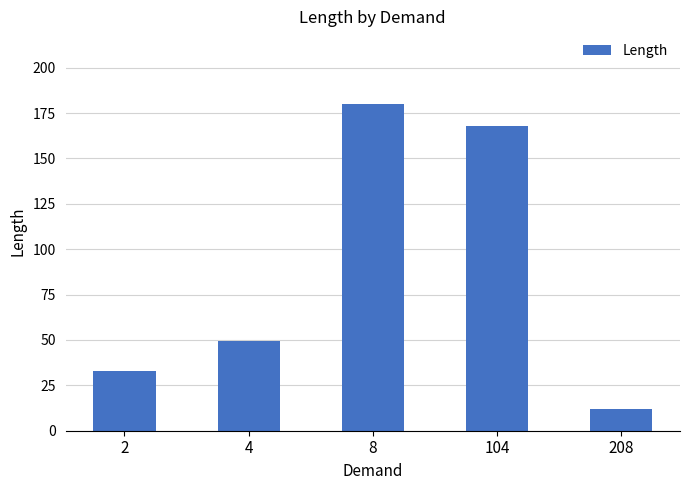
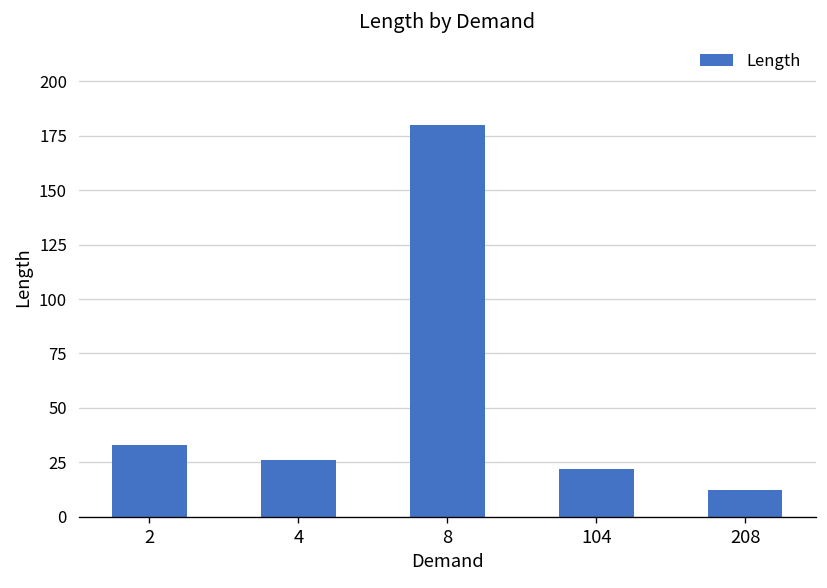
  {
    "2": 33,
-   "4": 49,
+   "4": 26,
    "8": 180,
-   "104": 168,
+   "104": 22,
    "208": 12
  }
